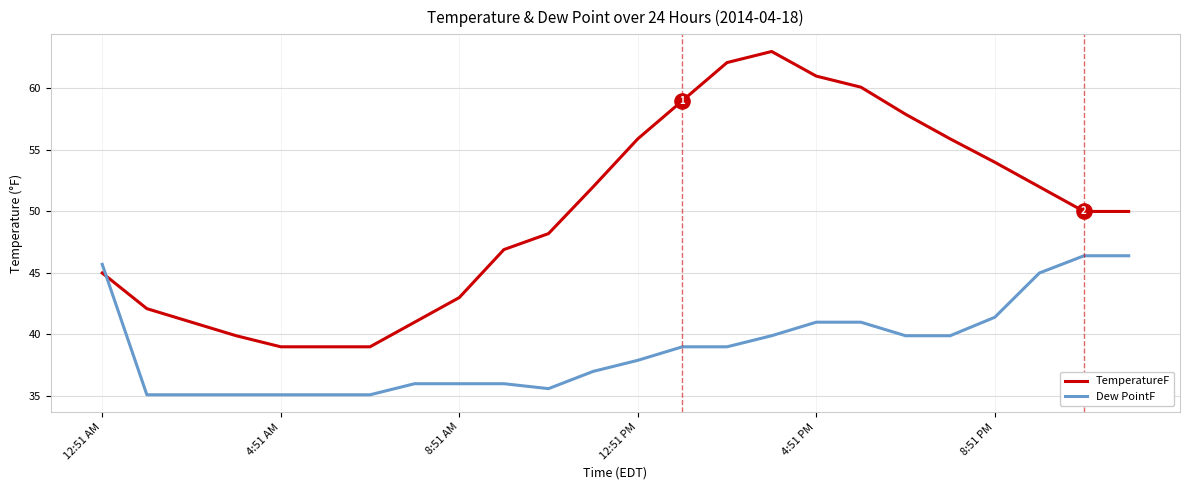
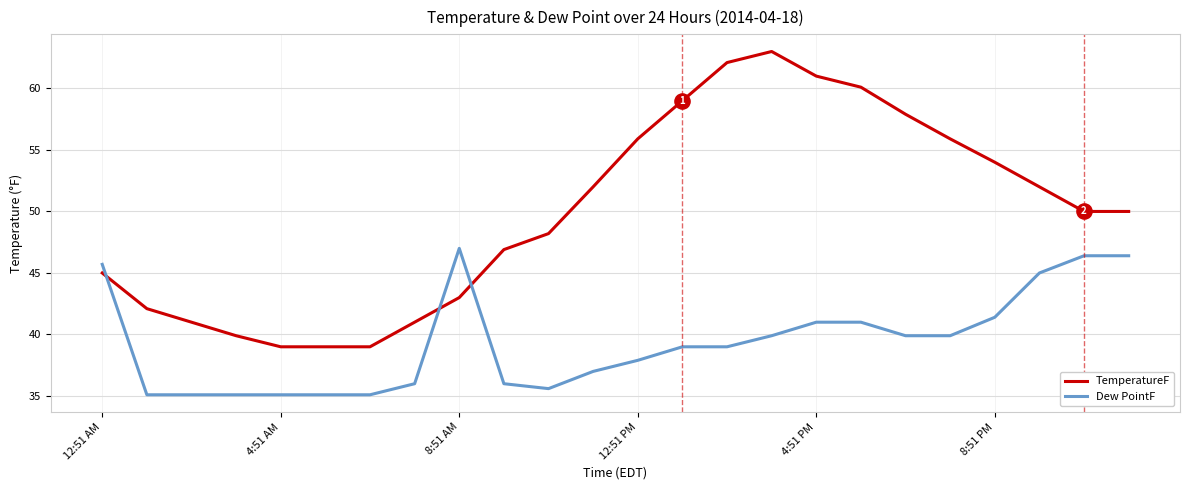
  {
    "Dew PointF": {
      "12:51 AM": 45.7,
      "4:51 AM": 35,
-     "8:51 AM": 36,
+     "8:51 AM": 47,
      "12:51 PM": 38,
      "4:51 PM": 41,
      "8:51 PM": 41.4
    }
  }
